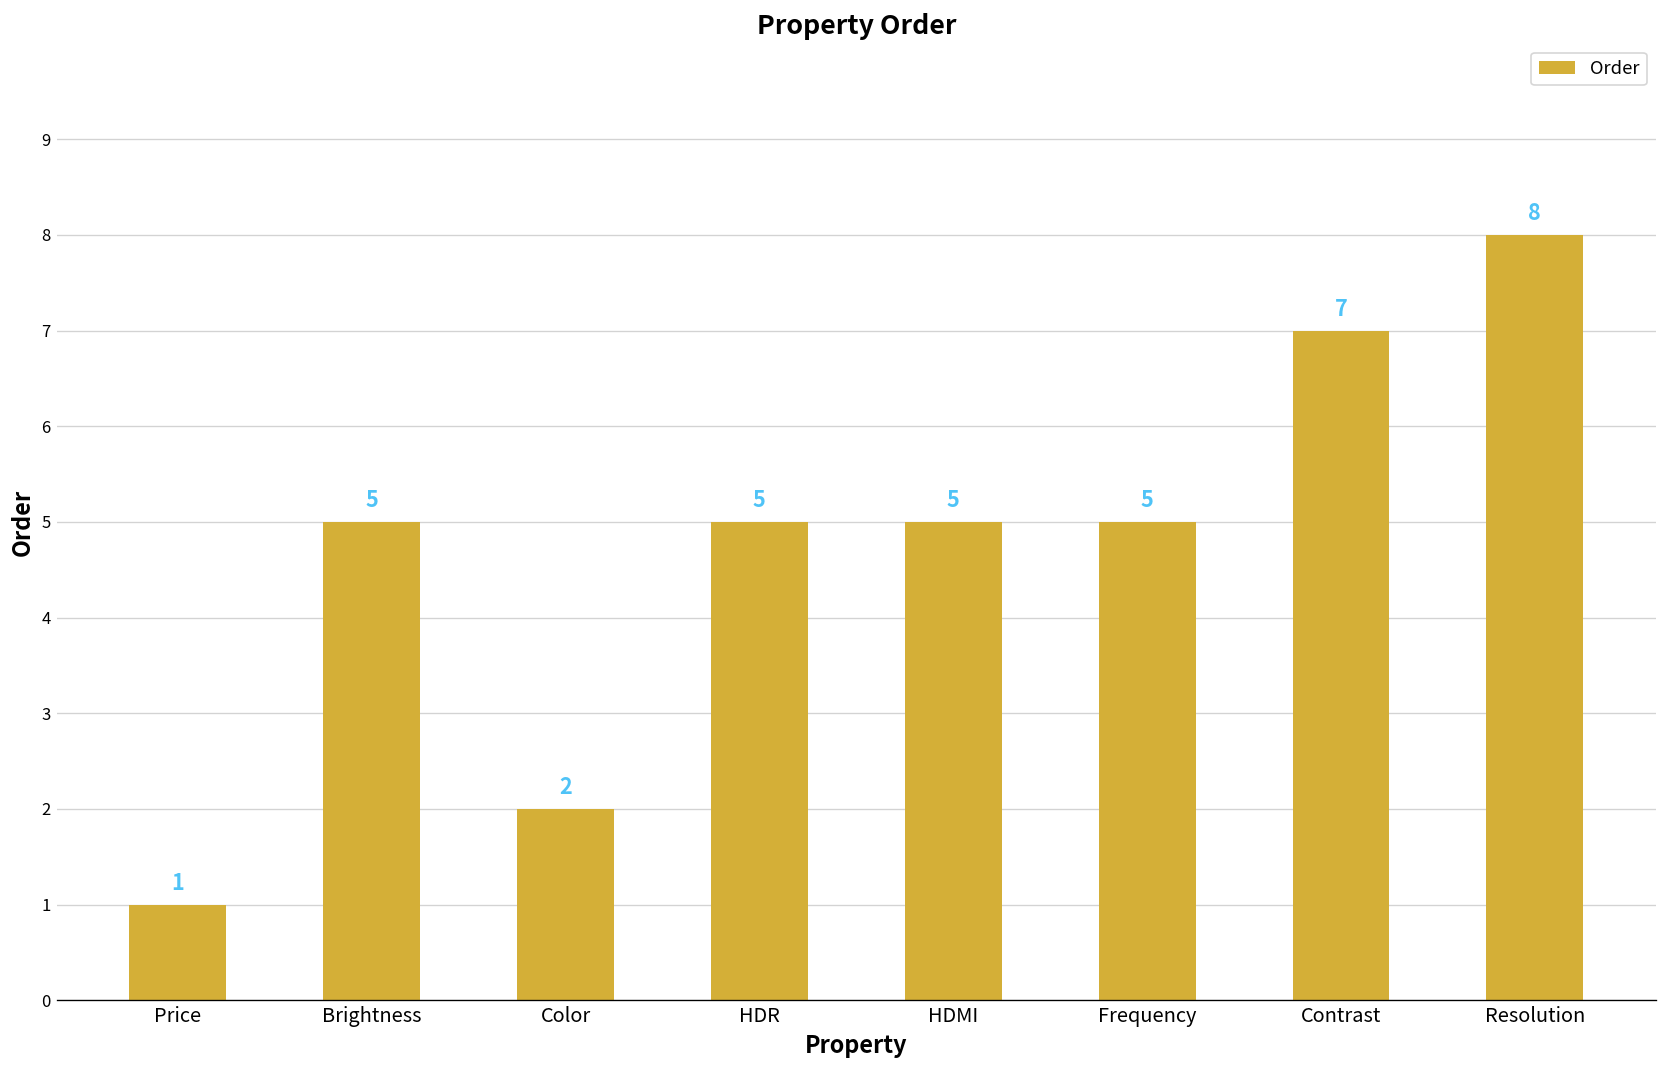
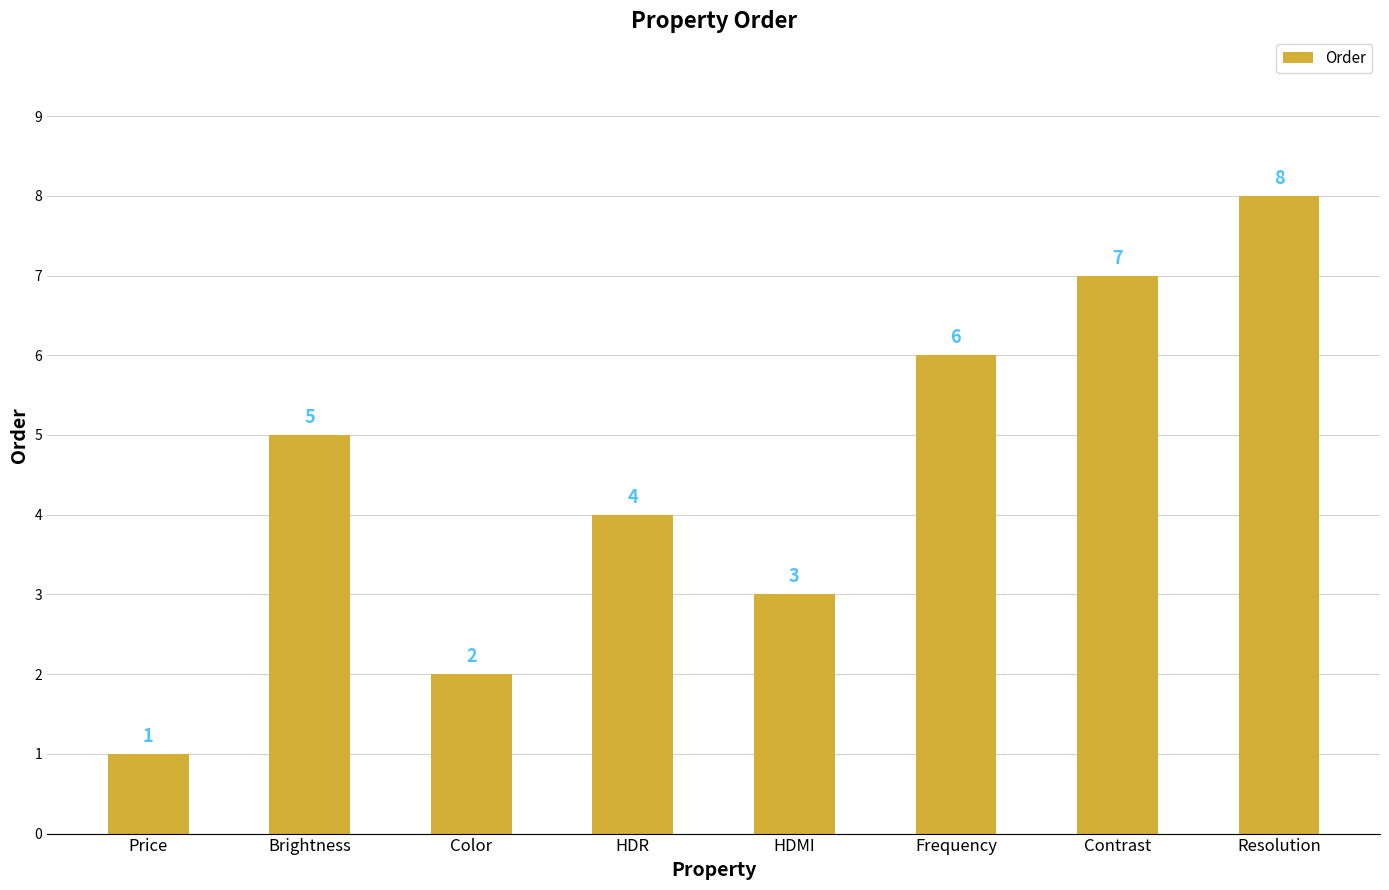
  {
    "Price": 1,
    "Brightness": 5,
    "Color": 2,
-   "HDR": 5,
-   "HDMI": 5,
-   "Frequency": 5,
+   "HDR": 4,
+   "HDMI": 3,
+   "Frequency": 6,
    "Contrast": 7,
    "Resolution": 8
  }
